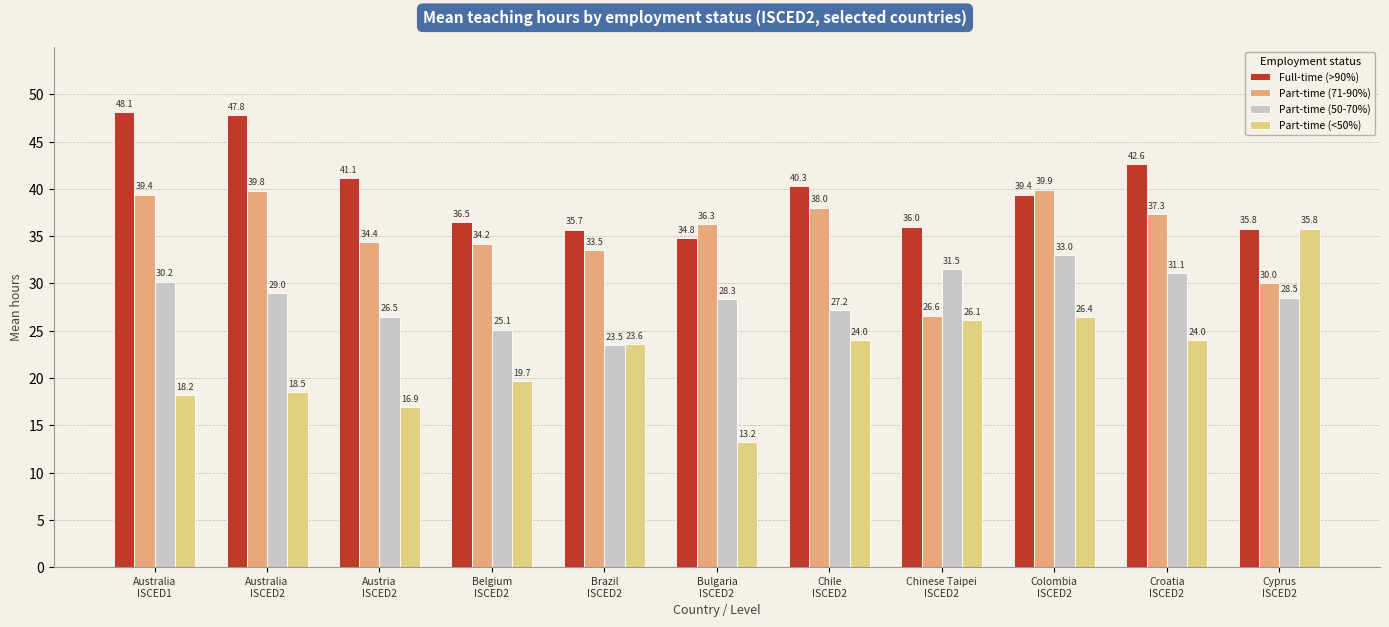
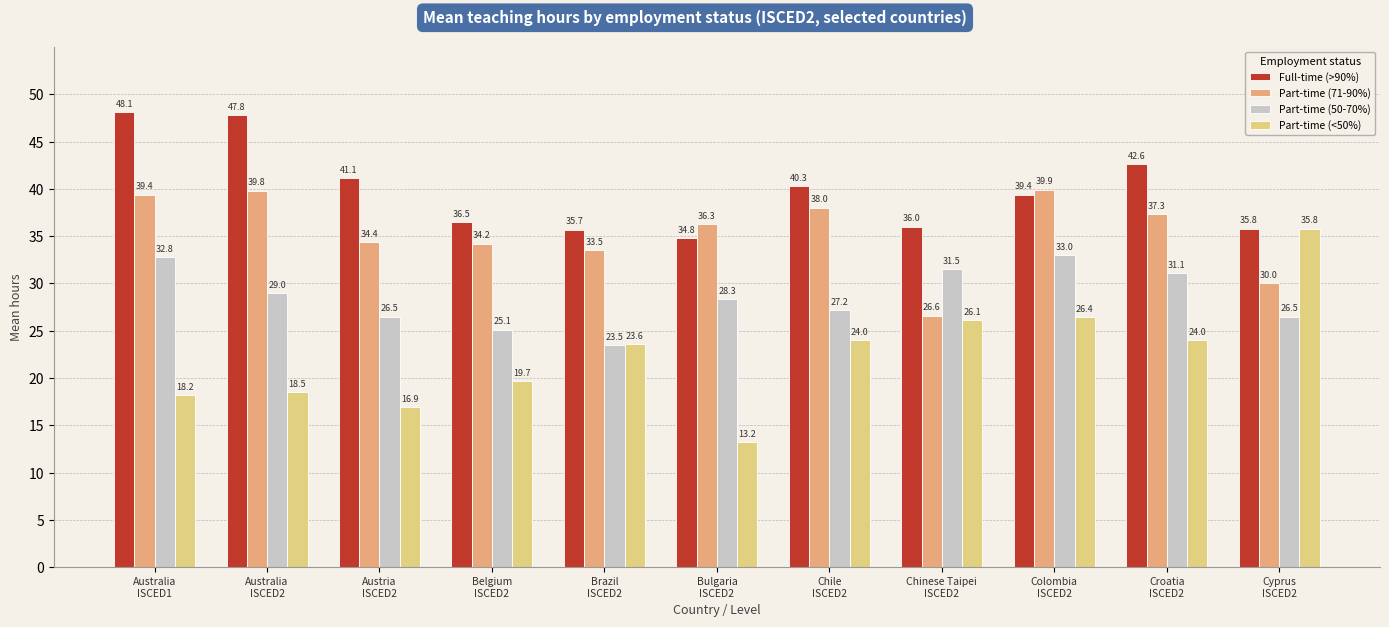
  {
    "Full-time (>90%)": {
      "Australia ISCED1": 48.1,
      "Australia ISCED2": 47.8,
      "Austria ISCED2": 41.1,
      "Belgium ISCED2": 36.5,
      "Brazil ISCED2": 35.7,
      "Bulgaria ISCED2": 34.8,
      "Chile ISCED2": 40.3,
      "Chinese Taipei ISCED2": 36.0,
      "Colombia ISCED2": 39.4,
      "Croatia ISCED2": 42.6,
      "Cyprus ISCED2": 35.8
    },
    "Part-time (50-70%)": {
-     "Australia ISCED1": 30.2,
+     "Australia ISCED1": 32.8,
      "Australia ISCED2": 29.0,
      "Austria ISCED2": 26.5,
      "Belgium ISCED2": 25.1,
      "Brazil ISCED2": 23.5,
      "Bulgaria ISCED2": 28.3,
      "Chile ISCED2": 27.2,
      "Chinese Taipei ISCED2": 31.5,
      "Colombia ISCED2": 33.0,
      "Croatia ISCED2": 31.1,
-     "Cyprus ISCED2": 28.5
+     "Cyprus ISCED2": 26.5
    }
  }
